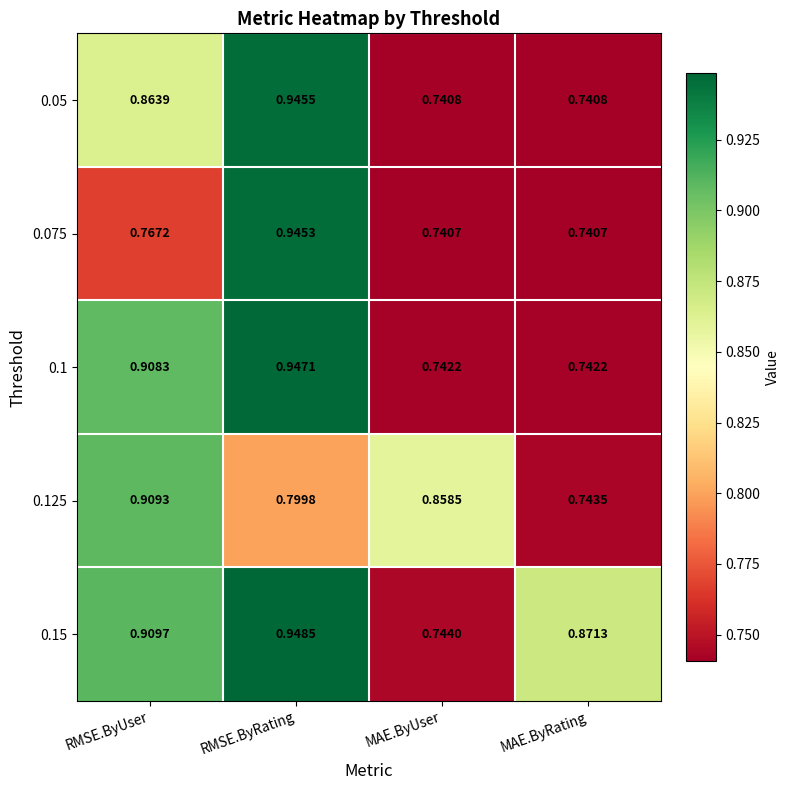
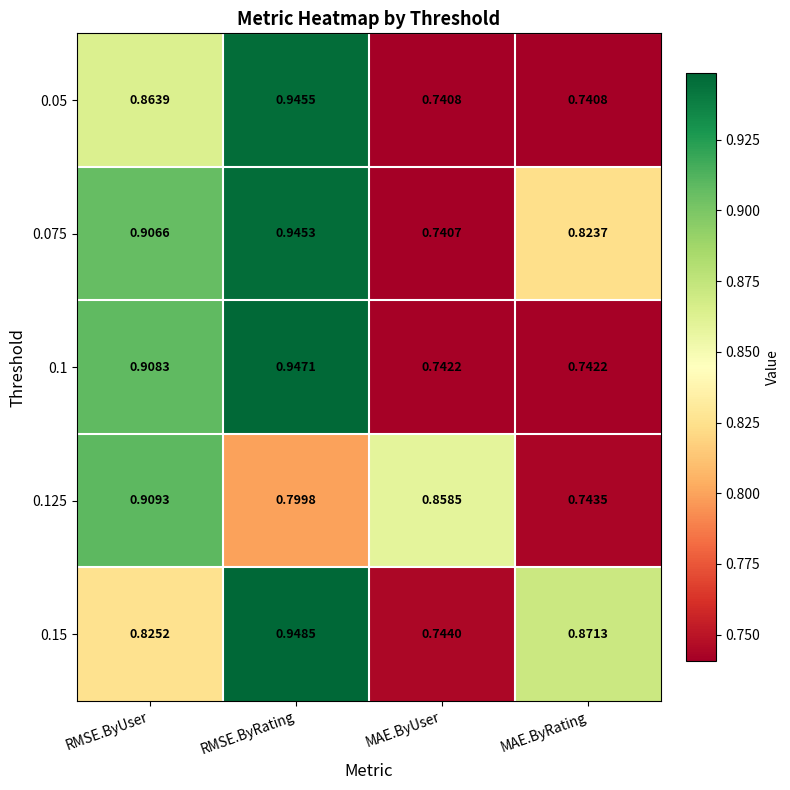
  {
    "0.05": {
      "RMSE.ByUser": 0.8639,
      "RMSE.ByRating": 0.9455,
      "MAE.ByUser": 0.7408,
      "MAE.ByRating": 0.7408
    },
    "0.075": {
-     "RMSE.ByUser": 0.7672,
+     "RMSE.ByUser": 0.9066,
      "RMSE.ByRating": 0.9453,
      "MAE.ByUser": 0.7407,
-     "MAE.ByRating": 0.7407
+     "MAE.ByRating": 0.8237
    },
    "0.1": {
      "RMSE.ByUser": 0.9083,
      "RMSE.ByRating": 0.9471,
      "MAE.ByUser": 0.7422,
      "MAE.ByRating": 0.7422
    },
    "0.125": {
      "RMSE.ByUser": 0.9093,
      "RMSE.ByRating": 0.7998,
      "MAE.ByUser": 0.8585,
      "MAE.ByRating": 0.7435
    },
    "0.15": {
-     "RMSE.ByUser": 0.9097,
+     "RMSE.ByUser": 0.8252,
      "RMSE.ByRating": 0.9485,
      "MAE.ByUser": 0.7440,
      "MAE.ByRating": 0.8713
    }
  }
